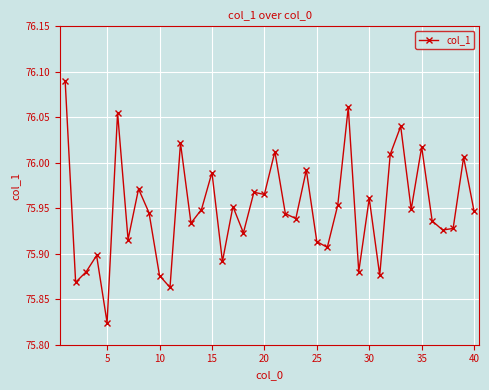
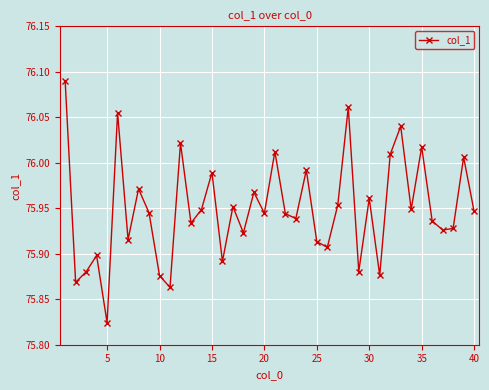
  {
    "5": 75.82,
    "10": 75.88,
    "15": 75.99,
-   "20": 75.97,
+   "20": 75.94,
    "25": 75.91,
    "30": 75.96,
    "35": 76.02,
    "40": 75.95
  }
